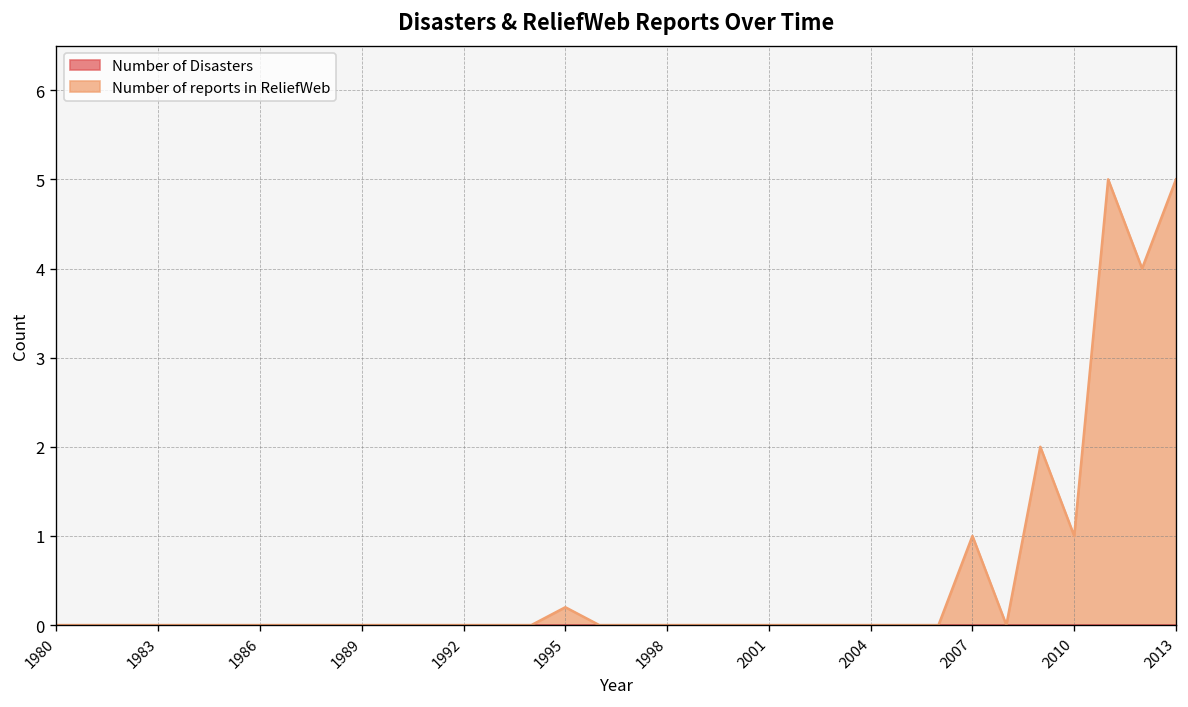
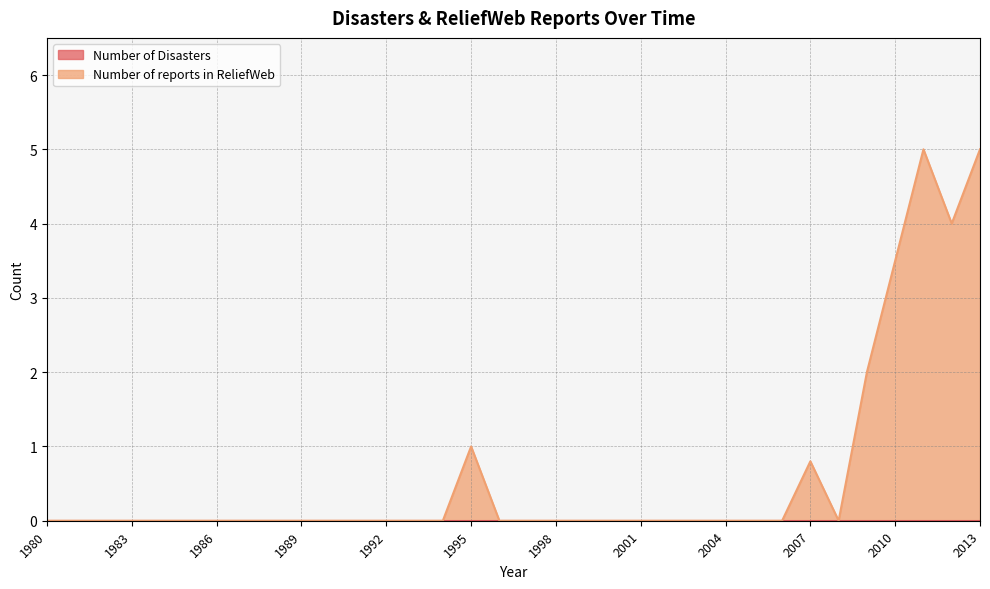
  {
    "Number of Disasters": {
      "1995": 0.0,
      "2007": 0.0,
      "2010": 0.0,
      "2013": 0.0
    },
    "Number of reports in ReliefWeb": {
-     "1995": 0.2,
-     "2007": 1.0,
-     "2010": 1.0,
+     "1995": 1.0,
+     "2007": 0.8,
+     "2010": 3.5,
      "2013": 5.0
    }
  }
